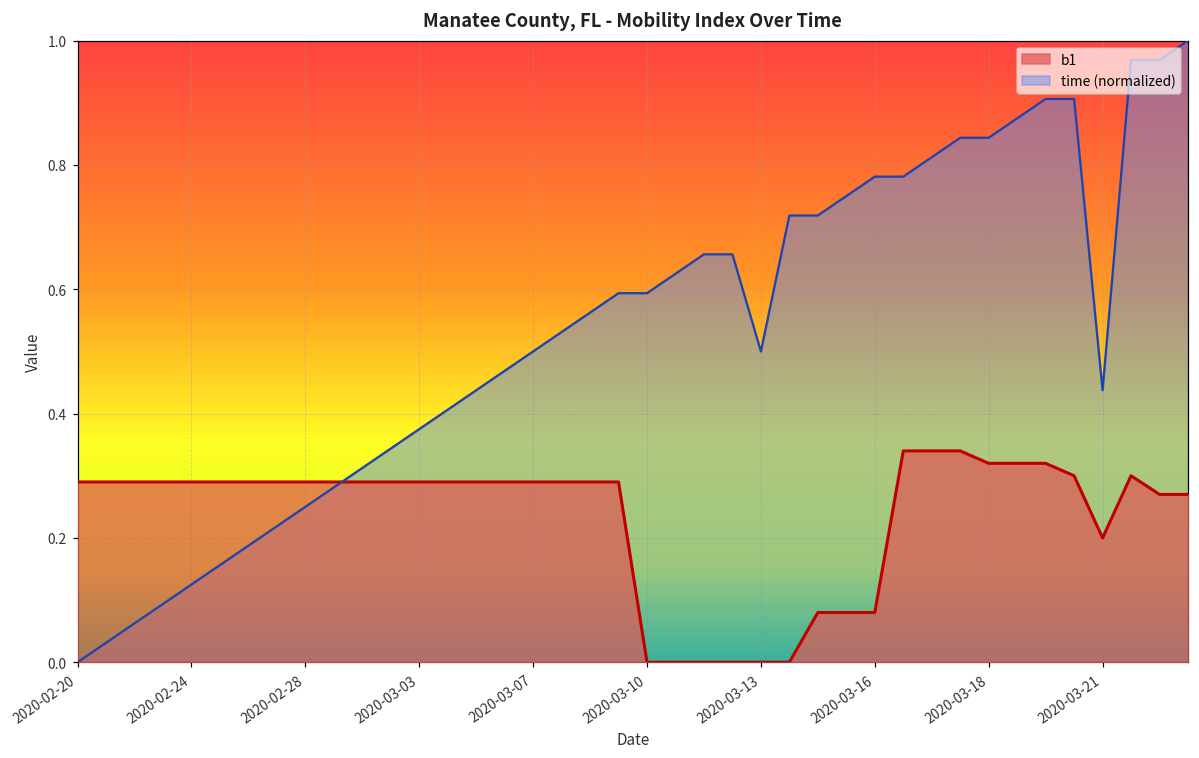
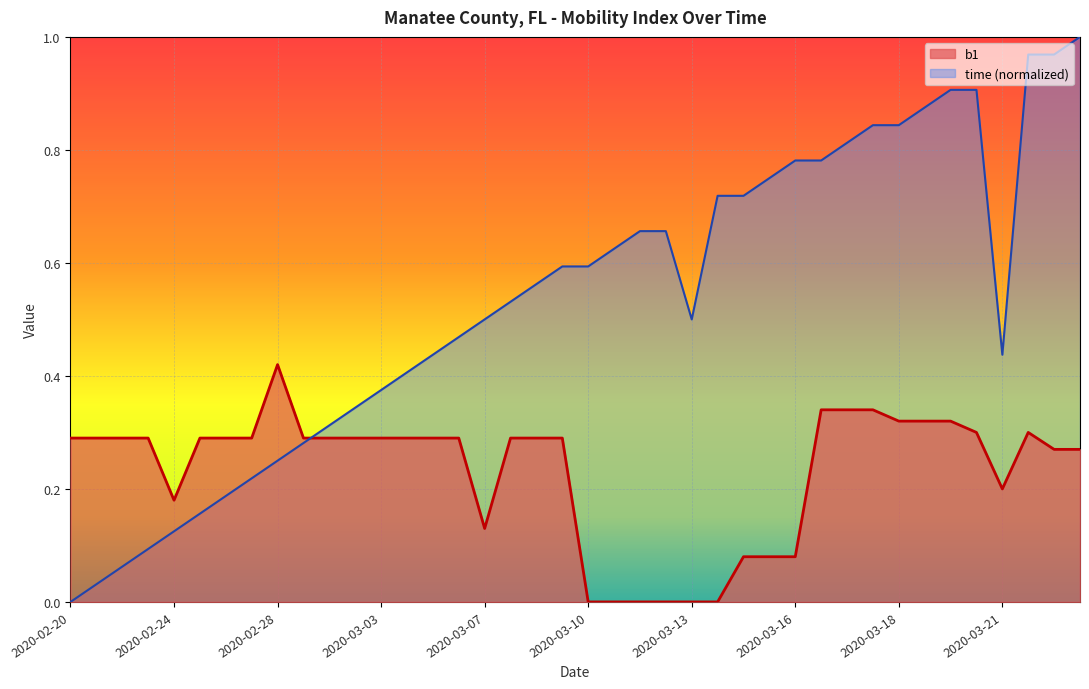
  {
    "b1": {
      "2020-02-20": 0.29,
-     "2020-02-24": 0.29,
-     "2020-02-28": 0.29,
+     "2020-02-24": 0.18,
+     "2020-02-28": 0.42,
      "2020-03-03": 0.29,
-     "2020-03-07": 0.29,
+     "2020-03-07": 0.13,
      "2020-03-13": 0.00,
      "2020-03-21": 0.20
    },
    "time (normalized)": {
      "2020-02-20": 0.00,
      "2020-02-24": 0.13,
      "2020-02-28": 0.25,
      "2020-03-03": 0.38,
      "2020-03-07": 0.50,
      "2020-03-13": 0.50,
      "2020-03-21": 0.44
    }
  }
